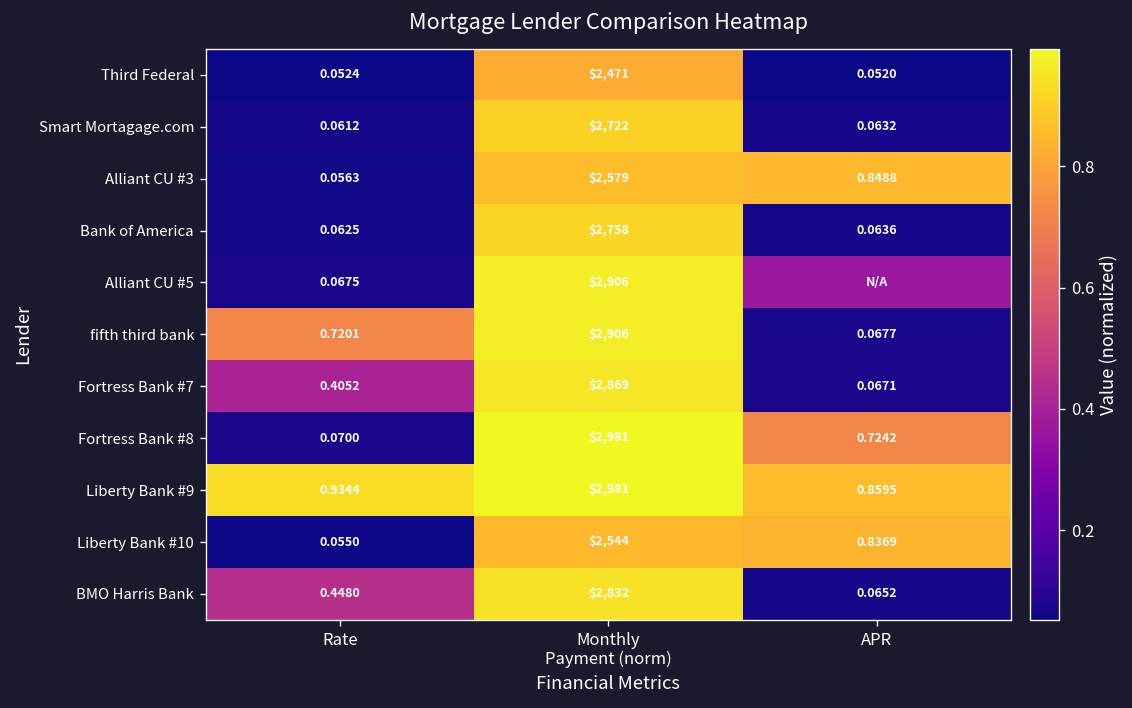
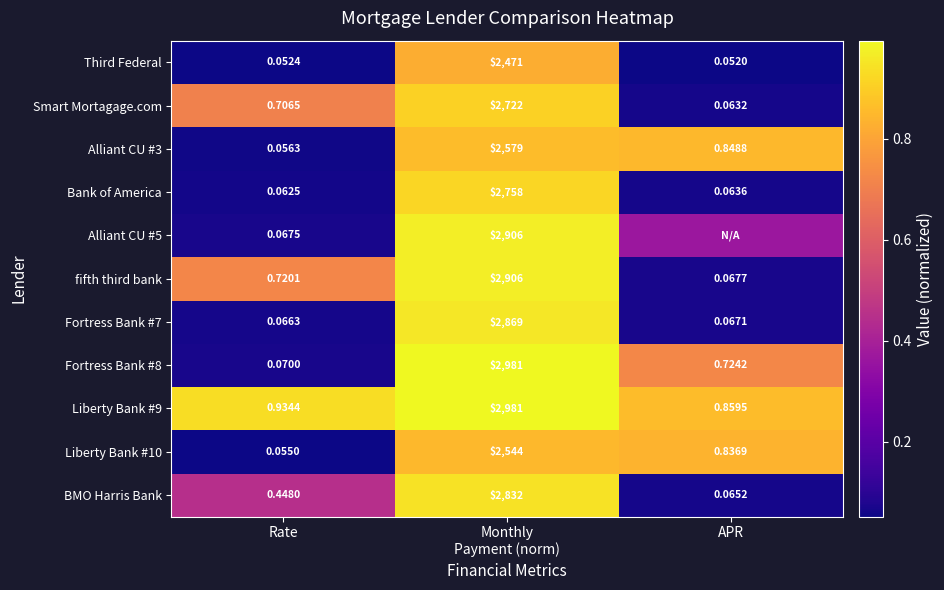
  {
    "Third Federal": {
      "Rate": "0.0524",
      "Monthly Payment (norm)": "$2,471",
      "APR": "0.0520"
    },
    "Smart Mortagage.com": {
-     "Rate": "0.0612",
+     "Rate": "0.7065",
      "Monthly Payment (norm)": "$2,722",
      "APR": "0.0632"
    },
    "Alliant CU #3": {
      "Rate": "0.0563",
      "Monthly Payment (norm)": "$2,579",
      "APR": "0.8488"
    },
    "Bank of America": {
      "Rate": "0.0625",
      "Monthly Payment (norm)": "$2,758",
      "APR": "0.0636"
    },
    "Alliant CU #5": {
      "Rate": "0.0675",
      "Monthly Payment (norm)": "$2,906"
    },
    "fifth third bank": {
      "Rate": "0.7201",
      "Monthly Payment (norm)": "$2,906",
      "APR": "0.0677"
    },
    "Fortress Bank #7": {
-     "Rate": "0.4052",
+     "Rate": "0.0663",
      "Monthly Payment (norm)": "$2,869",
      "APR": "0.0671"
    },
    "Fortress Bank #8": {
      "Rate": "0.0700",
      "Monthly Payment (norm)": "$2,981",
      "APR": "0.7242"
    },
    "Liberty Bank #9": {
      "Rate": "0.9344",
      "Monthly Payment (norm)": "$2,981",
      "APR": "0.8595"
    },
    "Liberty Bank #10": {
      "Rate": "0.0550",
      "Monthly Payment (norm)": "$2,544",
      "APR": "0.8369"
    },
    "BMO Harris Bank": {
      "Rate": "0.4480",
      "Monthly Payment (norm)": "$2,832",
      "APR": "0.0652"
    }
  }
